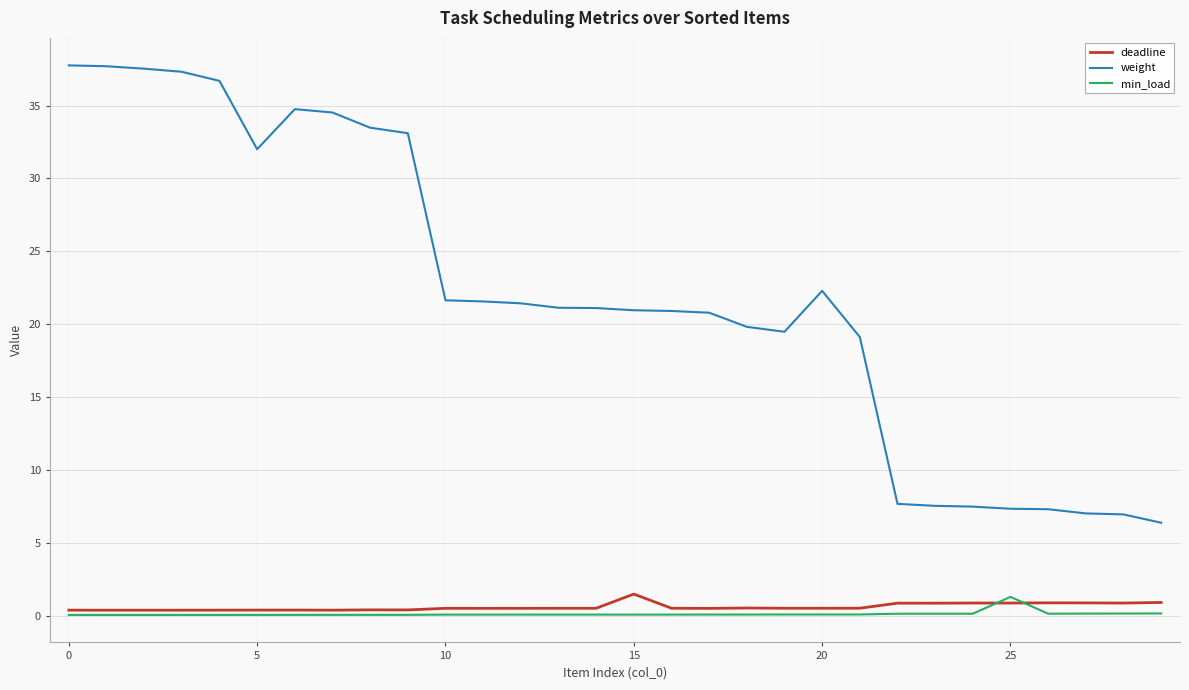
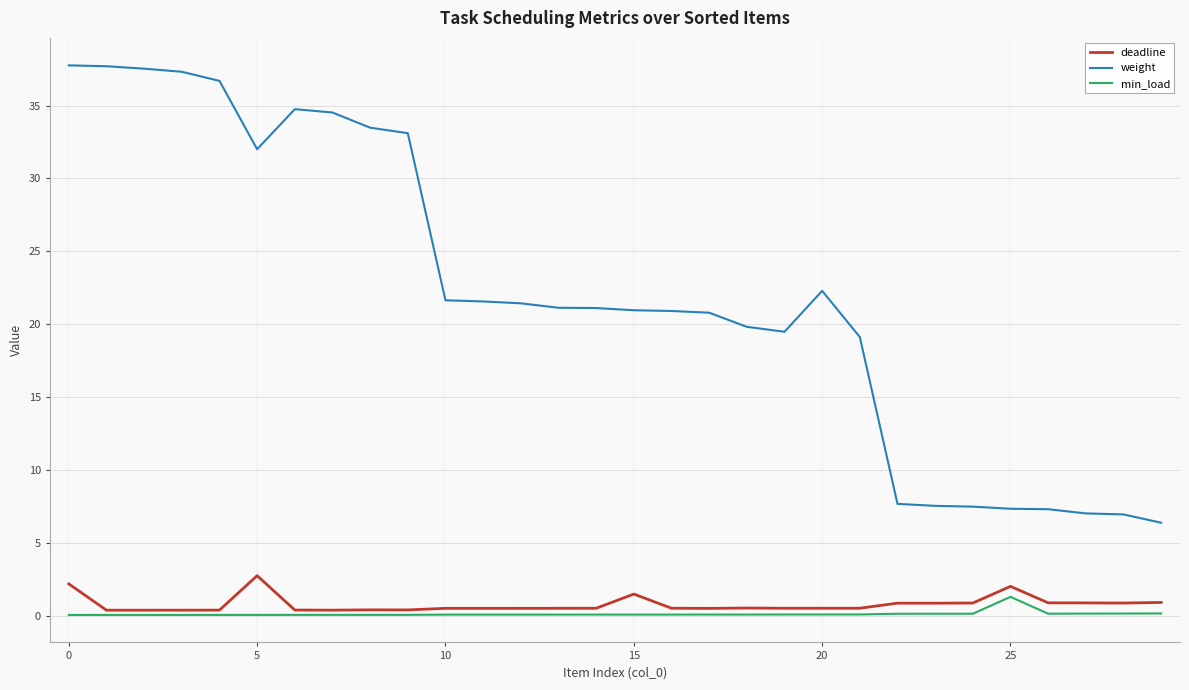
  {
    "deadline": {
-     "0": 0.4,
-     "5": 0.4,
+     "0": 2.2,
+     "5": 2.8,
      "10": 0.5,
      "15": 1.5,
      "20": 0.5,
-     "25": 0.9
+     "25": 2.0
    },
    "weight": {
      "0": 37.8,
      "5": 32.0,
      "10": 21.6,
      "15": 21.0,
      "20": 22.3,
      "25": 7.3
    },
    "min_load": {
      "0": 0.1,
      "5": 0.1,
      "10": 0.1,
      "15": 0.1,
      "20": 0.1,
      "25": 1.3
    }
  }
